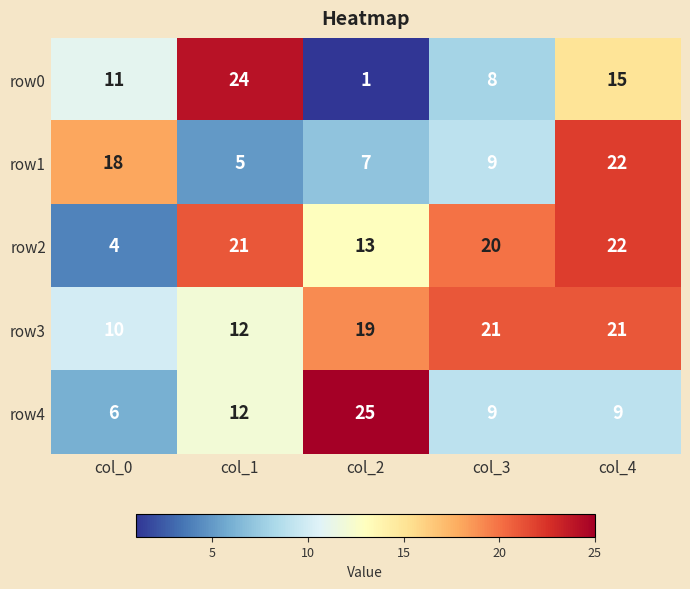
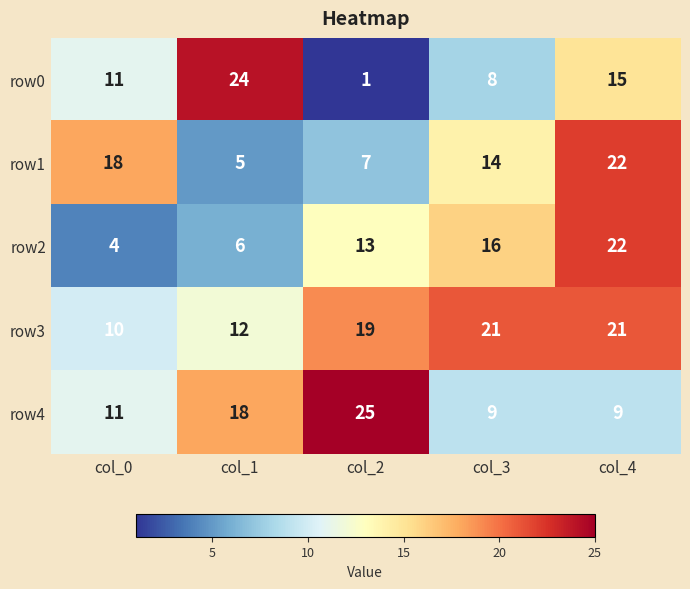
  {
    "row0": {
      "col_0": 11,
      "col_1": 24,
      "col_2": 1,
      "col_3": 8,
      "col_4": 15
    },
    "row1": {
      "col_0": 18,
      "col_1": 5,
      "col_2": 7,
-     "col_3": 9,
+     "col_3": 14,
      "col_4": 22
    },
    "row2": {
      "col_0": 4,
-     "col_1": 21,
+     "col_1": 6,
      "col_2": 13,
-     "col_3": 20,
+     "col_3": 16,
      "col_4": 22
    },
    "row3": {
      "col_1": 12,
      "col_2": 19,
      "col_3": 21,
      "col_4": 21
    },
    "row4": {
-     "col_0": 6,
-     "col_1": 12,
+     "col_0": 11,
+     "col_1": 18,
      "col_2": 25,
      "col_3": 9,
      "col_4": 9
    }
  }
